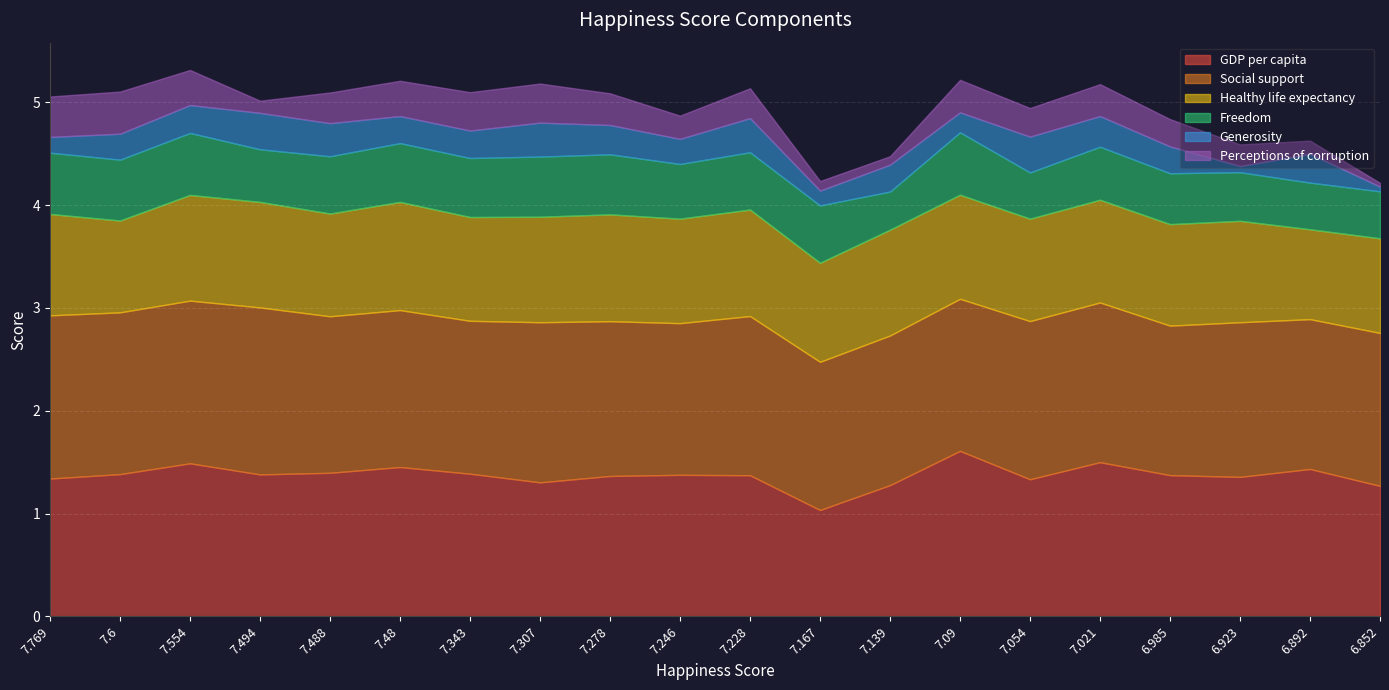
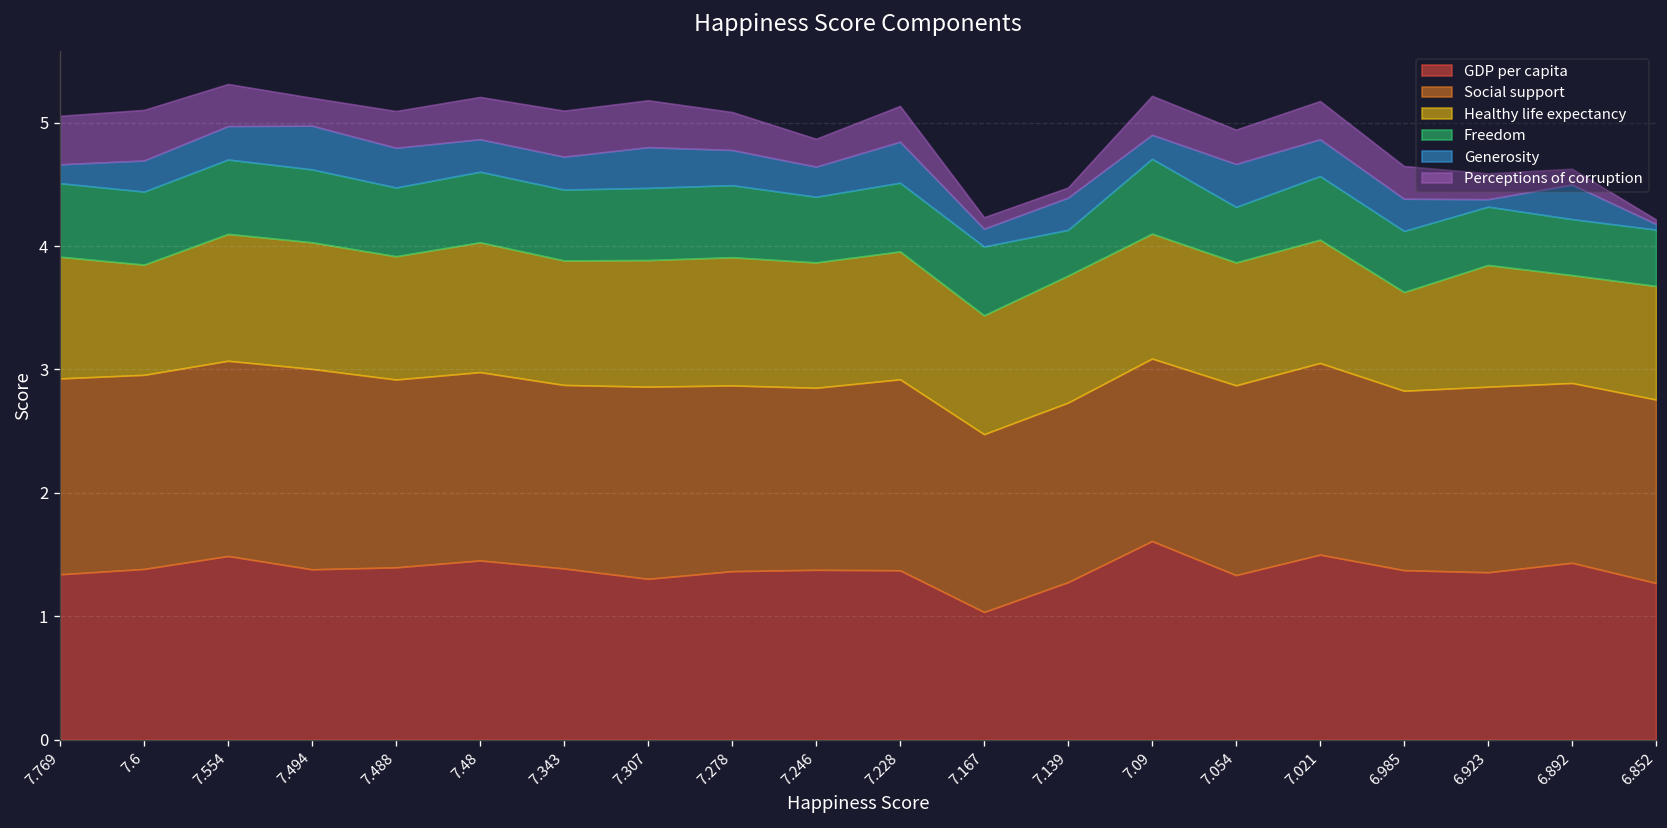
  {
    "Healthy life expectancy": {
      "7.769": 0.99,
      "7.6": 0.89,
      "7.554": 1.03,
      "7.494": 1.03,
      "7.488": 1.00,
      "7.48": 1.05,
      "7.343": 1.01,
      "7.307": 1.03,
      "7.278": 1.04,
      "7.246": 1.02,
      "7.228": 1.04,
      "7.167": 0.96,
      "7.139": 1.03,
      "7.09": 1.01,
      "7.054": 1.00,
      "7.021": 1.00,
-     "6.985": 0.99,
+     "6.985": 0.80,
      "6.923": 0.99,
      "6.892": 0.87,
      "6.852": 0.92
    },
    "Freedom": {
      "7.769": 0.60,
      "7.6": 0.59,
      "7.554": 0.60,
-     "7.494": 0.51,
+     "7.494": 0.59,
      "7.488": 0.56,
      "7.48": 0.57,
      "7.343": 0.57,
      "7.307": 0.59,
      "7.278": 0.58,
      "7.246": 0.53,
      "7.228": 0.56,
      "7.167": 0.56,
      "7.139": 0.37,
      "7.09": 0.61,
      "7.054": 0.45,
      "7.021": 0.52,
      "6.985": 0.50,
      "6.923": 0.47,
      "6.892": 0.45,
      "6.852": 0.46
    },
    "Generosity": {
      "7.769": 0.15,
      "7.6": 0.25,
      "7.554": 0.27,
      "7.494": 0.35,
      "7.488": 0.32,
      "7.48": 0.26,
      "7.343": 0.27,
      "7.307": 0.33,
      "7.278": 0.29,
      "7.246": 0.24,
      "7.228": 0.33,
      "7.167": 0.14,
      "7.139": 0.26,
      "7.09": 0.19,
      "7.054": 0.35,
      "7.021": 0.30,
      "6.985": 0.26,
      "6.852": 0.05
    },
    "Perceptions of corruption": {
      "7.769": 0.39,
      "7.6": 0.41,
      "7.554": 0.34,
-     "7.494": 0.12,
+     "7.494": 0.23,
      "7.488": 0.30,
      "7.48": 0.34,
      "7.343": 0.37,
      "7.307": 0.38,
      "7.278": 0.31,
      "7.246": 0.23,
      "7.228": 0.29,
      "7.167": 0.09,
      "7.139": 0.08,
      "7.09": 0.32,
      "7.054": 0.28,
      "7.021": 0.31,
      "6.985": 0.26,
      "6.852": 0.04
    }
  }
